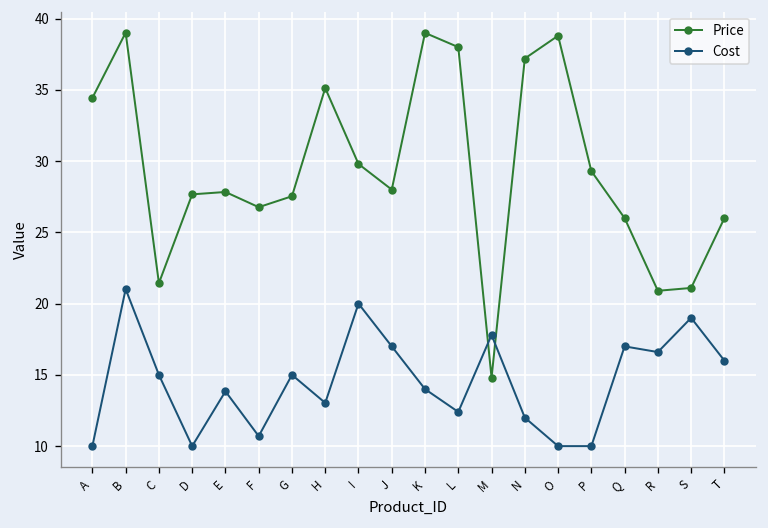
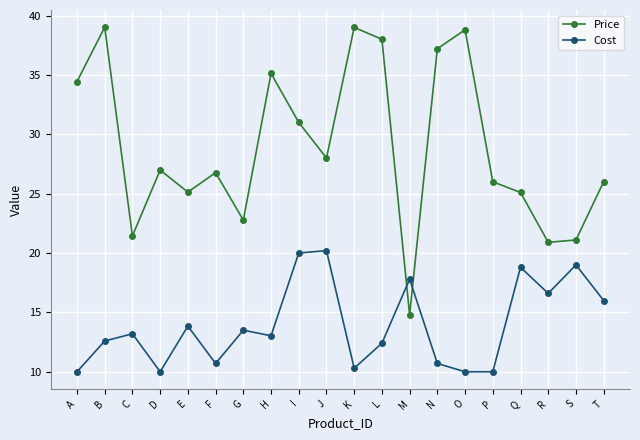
  {
    "Price": {
      "A": 34.4,
      "B": 39.0,
      "C": 21.4,
-     "D": 27.7,
-     "E": 27.8,
+     "D": 27.0,
+     "E": 25.1,
      "F": 26.8,
-     "G": 27.5,
+     "G": 22.8,
      "H": 35.1,
-     "I": 29.8,
+     "I": 31.0,
      "J": 28.0,
      "K": 39.0,
      "L": 38.0,
      "M": 14.8,
      "N": 37.2,
      "O": 38.8,
-     "P": 29.3,
-     "Q": 26.0,
+     "P": 26.0,
+     "Q": 25.1,
      "R": 20.9,
      "S": 21.1,
      "T": 26.0
    },
    "Cost": {
      "A": 10.0,
-     "B": 21.0,
-     "C": 15.0,
+     "B": 12.6,
+     "C": 13.2,
      "D": 10.0,
      "E": 13.8,
      "F": 10.7,
-     "G": 15.0,
+     "G": 13.5,
      "H": 13.0,
      "I": 20.0,
-     "J": 17.0,
-     "K": 14.0,
+     "J": 20.2,
+     "K": 10.3,
      "L": 12.4,
      "M": 17.8,
-     "N": 12.0,
+     "N": 10.7,
      "O": 10.0,
      "P": 10.0,
-     "Q": 17.0,
+     "Q": 18.8,
      "R": 16.6,
      "S": 19.0,
      "T": 16.0
    }
  }
